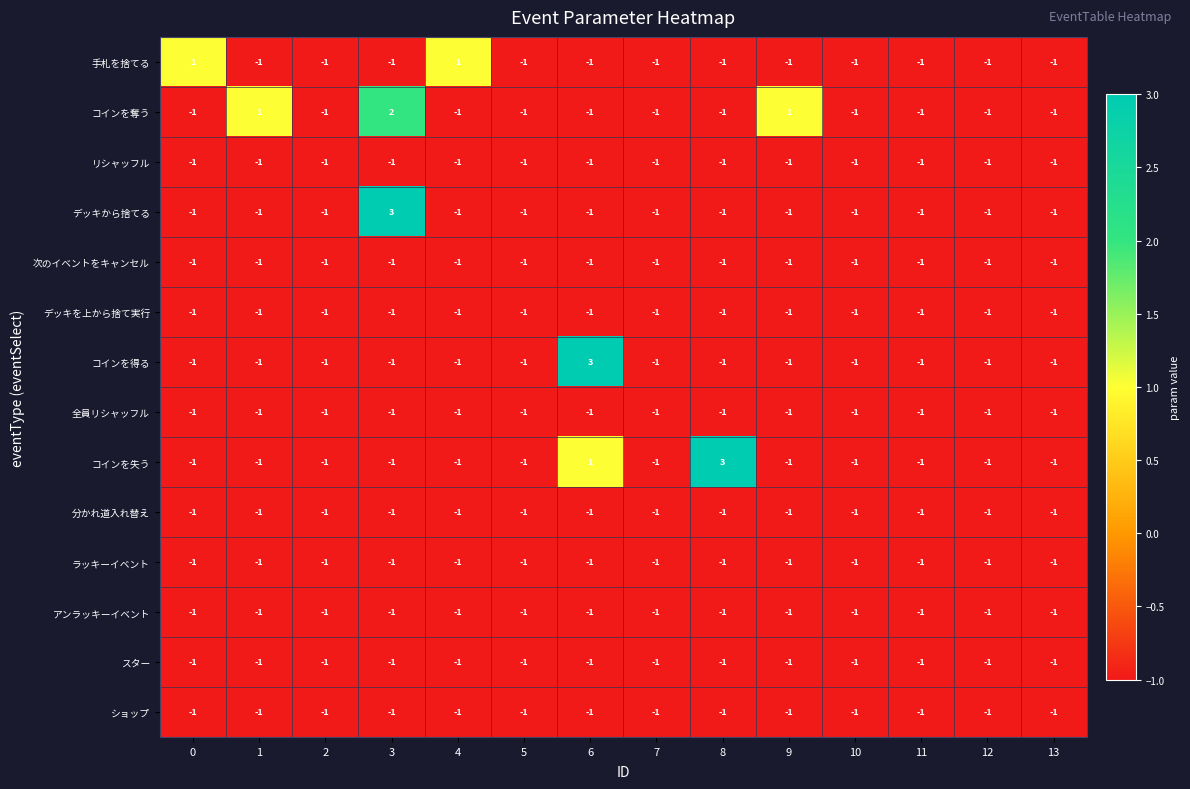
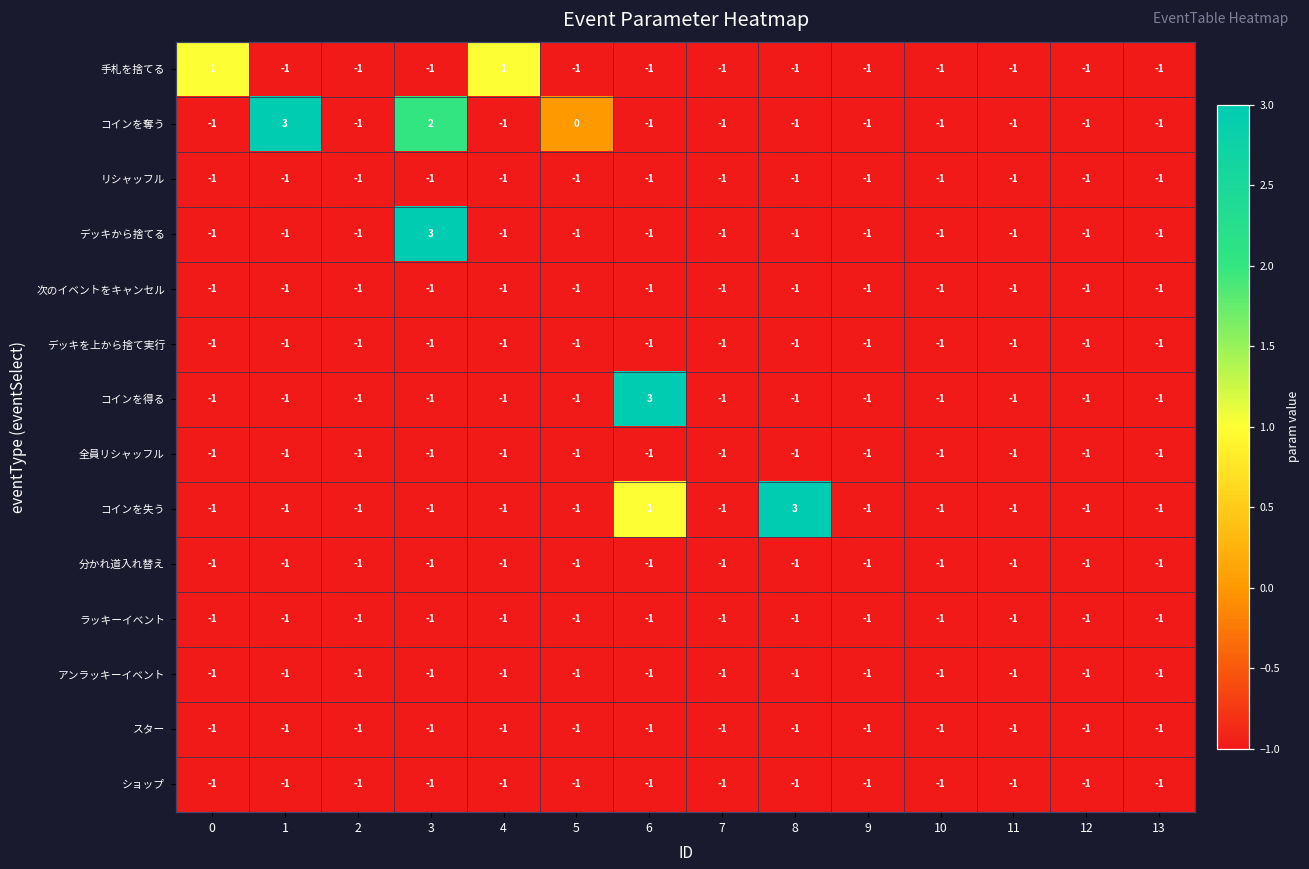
  {
    "手札を捨てる": {
      "0": 1,
      "1": -1,
      "2": -1,
      "3": -1,
      "4": 1,
      "5": -1,
      "6": -1,
      "7": -1,
      "8": -1,
      "9": -1,
      "10": -1,
      "11": -1,
      "12": -1,
      "13": -1
    },
    "コインを奪う": {
      "0": -1,
-     "1": 1,
+     "1": 3,
      "2": -1,
      "3": 2,
      "4": -1,
-     "5": -1,
+     "5": 0,
      "6": -1,
      "7": -1,
      "8": -1,
-     "9": 1,
+     "9": -1,
      "10": -1,
      "11": -1,
      "12": -1,
      "13": -1
    },
    "リシャッフル": {
      "0": -1,
      "1": -1,
      "2": -1,
      "3": -1,
      "4": -1,
      "5": -1,
      "6": -1,
      "7": -1,
      "8": -1,
      "9": -1,
      "10": -1,
      "11": -1,
      "12": -1,
      "13": -1
    },
    "デッキから捨てる": {
      "0": -1,
      "1": -1,
      "2": -1,
      "3": 3,
      "4": -1,
      "5": -1,
      "6": -1,
      "7": -1,
      "8": -1,
      "9": -1,
      "10": -1,
      "11": -1,
      "12": -1,
      "13": -1
    },
    "次のイベントをキャンセル": {
      "0": -1,
      "1": -1,
      "2": -1,
      "3": -1,
      "4": -1,
      "5": -1,
      "6": -1,
      "7": -1,
      "8": -1,
      "9": -1,
      "10": -1,
      "11": -1,
      "12": -1,
      "13": -1
    },
    "デッキを上から捨て実行": {
      "0": -1,
      "1": -1,
      "2": -1,
      "3": -1,
      "4": -1,
      "5": -1,
      "6": -1,
      "7": -1,
      "8": -1,
      "9": -1,
      "10": -1,
      "11": -1,
      "12": -1,
      "13": -1
    },
    "コインを得る": {
      "0": -1,
      "1": -1,
      "2": -1,
      "3": -1,
      "4": -1,
      "5": -1,
      "6": 3,
      "7": -1,
      "8": -1,
      "9": -1,
      "10": -1,
      "11": -1,
      "12": -1,
      "13": -1
    },
    "全員リシャッフル": {
      "0": -1,
      "1": -1,
      "2": -1,
      "3": -1,
      "4": -1,
      "5": -1,
      "6": -1,
      "7": -1,
      "8": -1,
      "9": -1,
      "10": -1,
      "11": -1,
      "12": -1,
      "13": -1
    },
    "コインを失う": {
      "0": -1,
      "1": -1,
      "2": -1,
      "3": -1,
      "4": -1,
      "5": -1,
      "6": 1,
      "7": -1,
      "8": 3,
      "9": -1,
      "10": -1,
      "11": -1,
      "12": -1,
      "13": -1
    },
    "分かれ道入れ替え": {
      "0": -1,
      "1": -1,
      "2": -1,
      "3": -1,
      "4": -1,
      "5": -1,
      "6": -1,
      "7": -1,
      "8": -1,
      "9": -1,
      "10": -1,
      "11": -1,
      "12": -1,
      "13": -1
    },
    "ラッキーイベント": {
      "0": -1,
      "1": -1,
      "2": -1,
      "3": -1,
      "4": -1,
      "5": -1,
      "6": -1,
      "7": -1,
      "8": -1,
      "9": -1,
      "10": -1,
      "11": -1,
      "12": -1,
      "13": -1
    },
    "アンラッキーイベント": {
      "0": -1,
      "1": -1,
      "2": -1,
      "3": -1,
      "4": -1,
      "5": -1,
      "6": -1,
      "7": -1,
      "8": -1,
      "9": -1,
      "10": -1,
      "11": -1,
      "12": -1,
      "13": -1
    },
    "スター": {
      "0": -1,
      "1": -1,
      "2": -1,
      "3": -1,
      "4": -1,
      "5": -1,
      "6": -1,
      "7": -1,
      "8": -1,
      "9": -1,
      "10": -1,
      "11": -1,
      "12": -1,
      "13": -1
    },
    "ショップ": {
      "0": -1,
      "1": -1,
      "2": -1,
      "3": -1,
      "4": -1,
      "5": -1,
      "6": -1,
      "7": -1,
      "8": -1,
      "9": -1,
      "10": -1,
      "11": -1,
      "12": -1,
      "13": -1
    }
  }
